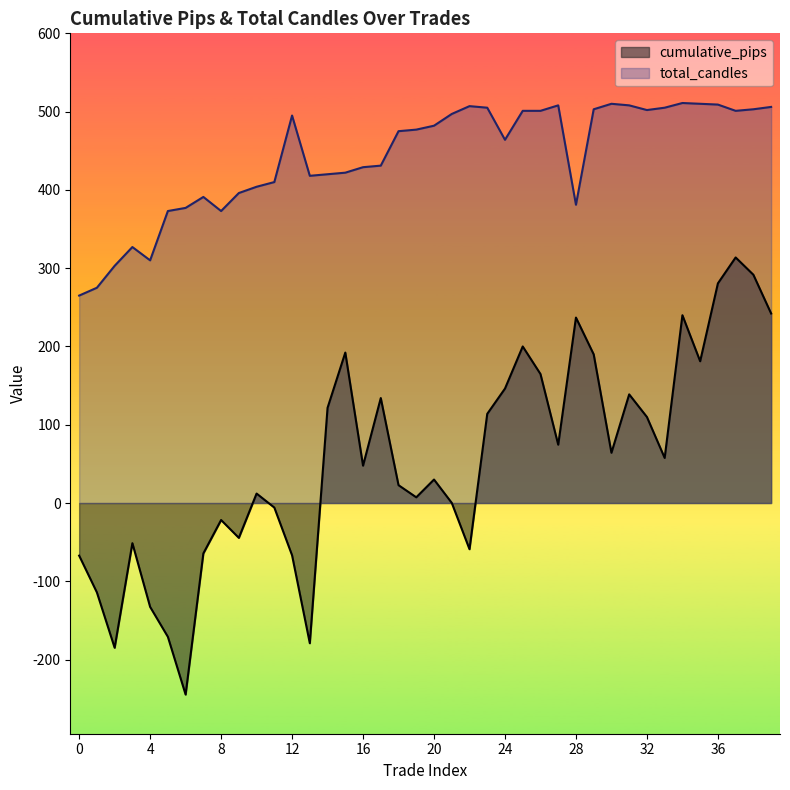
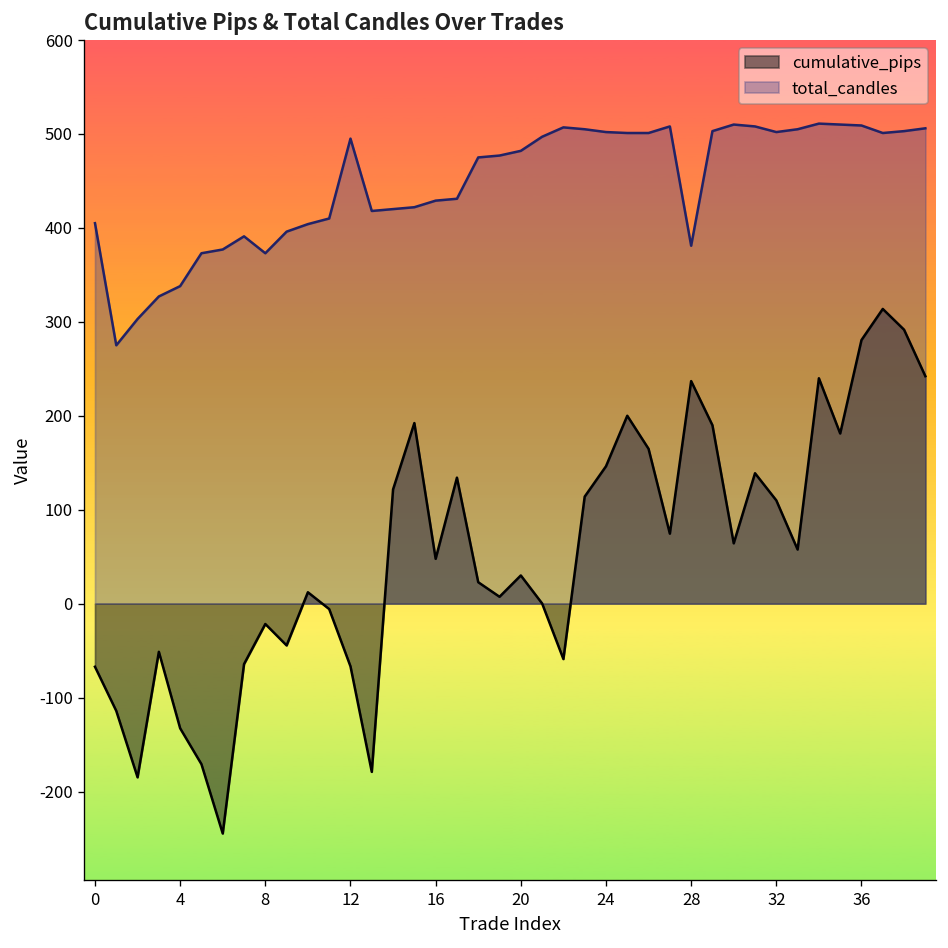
  {
    "total_candles": {
-     "0": 270,
-     "4": 310,
+     "0": 410,
+     "4": 340,
      "8": 370,
      "12": 500,
      "16": 430,
      "20": 480,
-     "24": 460,
+     "24": 500,
      "28": 380,
      "32": 500,
      "36": 510
    }
  }
